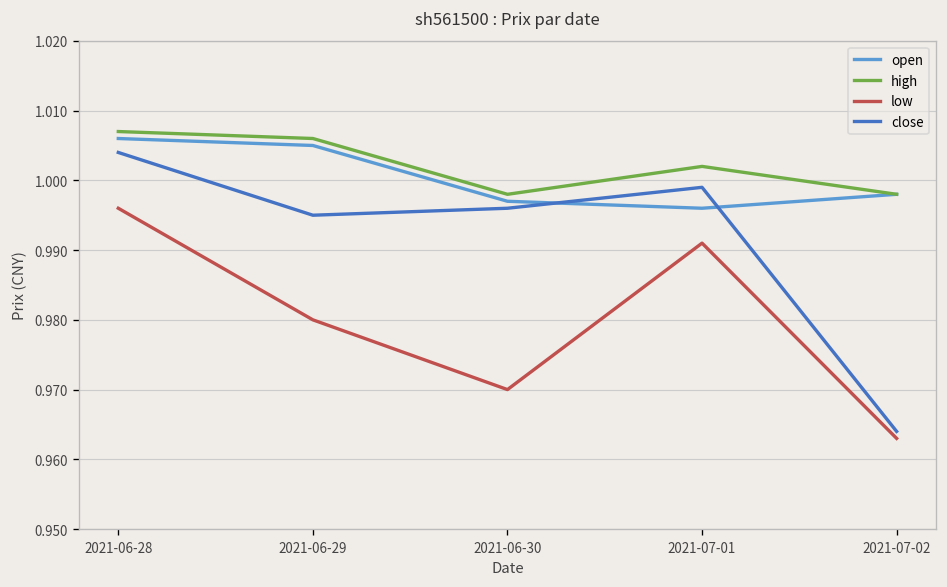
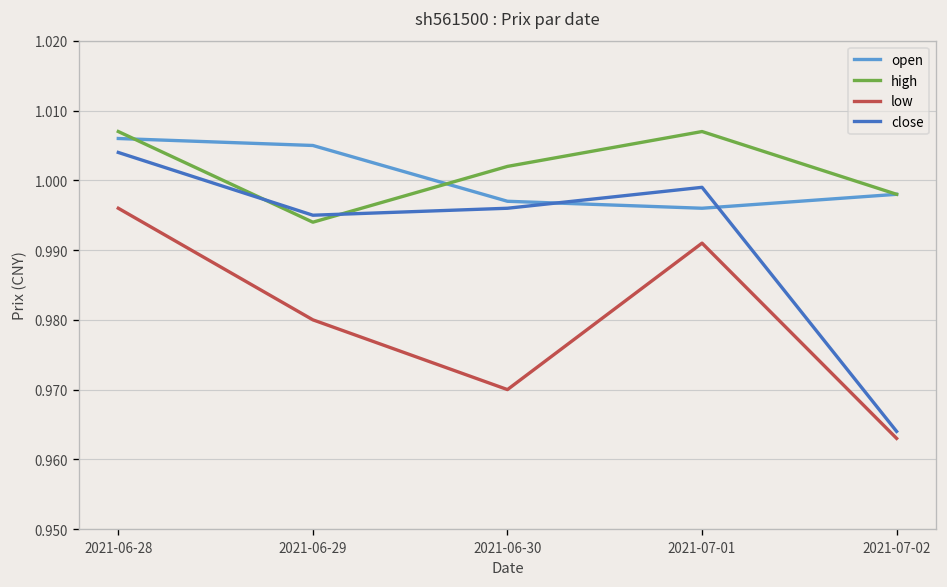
  {
    "high": {
      "2021-06-28": 1.007,
-     "2021-06-29": 1.006,
-     "2021-06-30": 0.998,
-     "2021-07-01": 1.002
+     "2021-06-29": 0.994,
+     "2021-06-30": 1.002,
+     "2021-07-01": 1.007
    },
    "low": {
      "2021-06-28": 0.996,
      "2021-06-29": 0.980,
      "2021-06-30": 0.970,
      "2021-07-01": 0.991,
      "2021-07-02": 0.963
    }
  }
